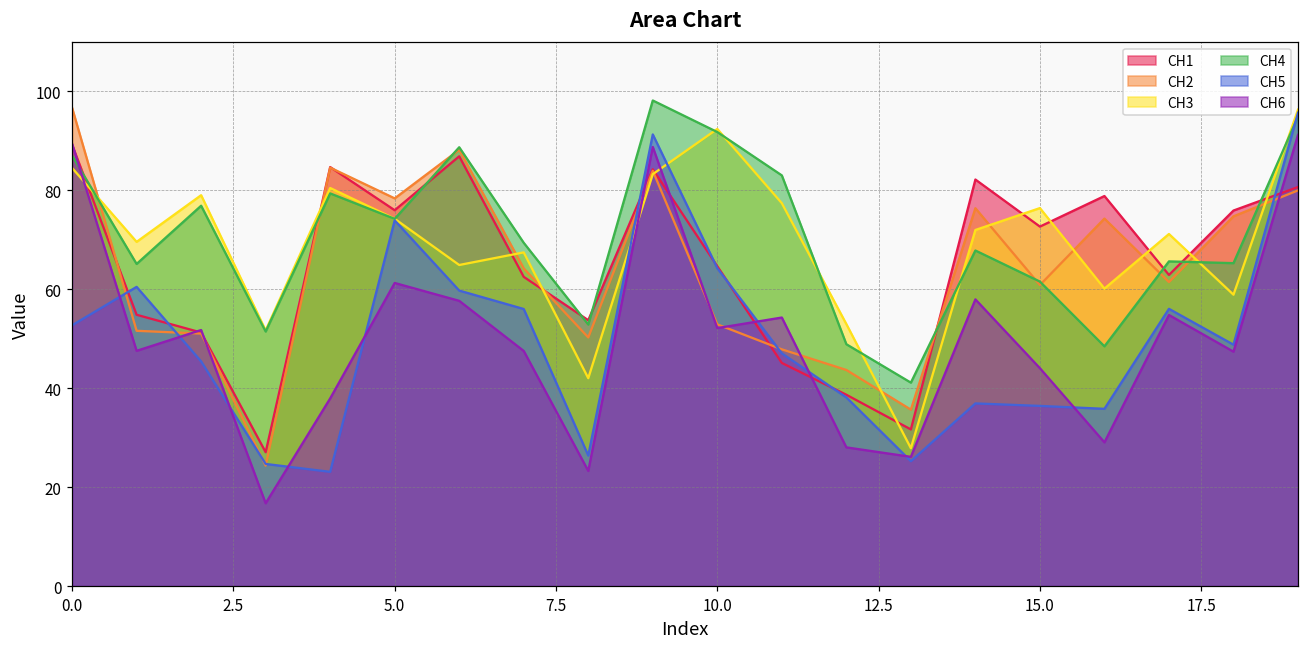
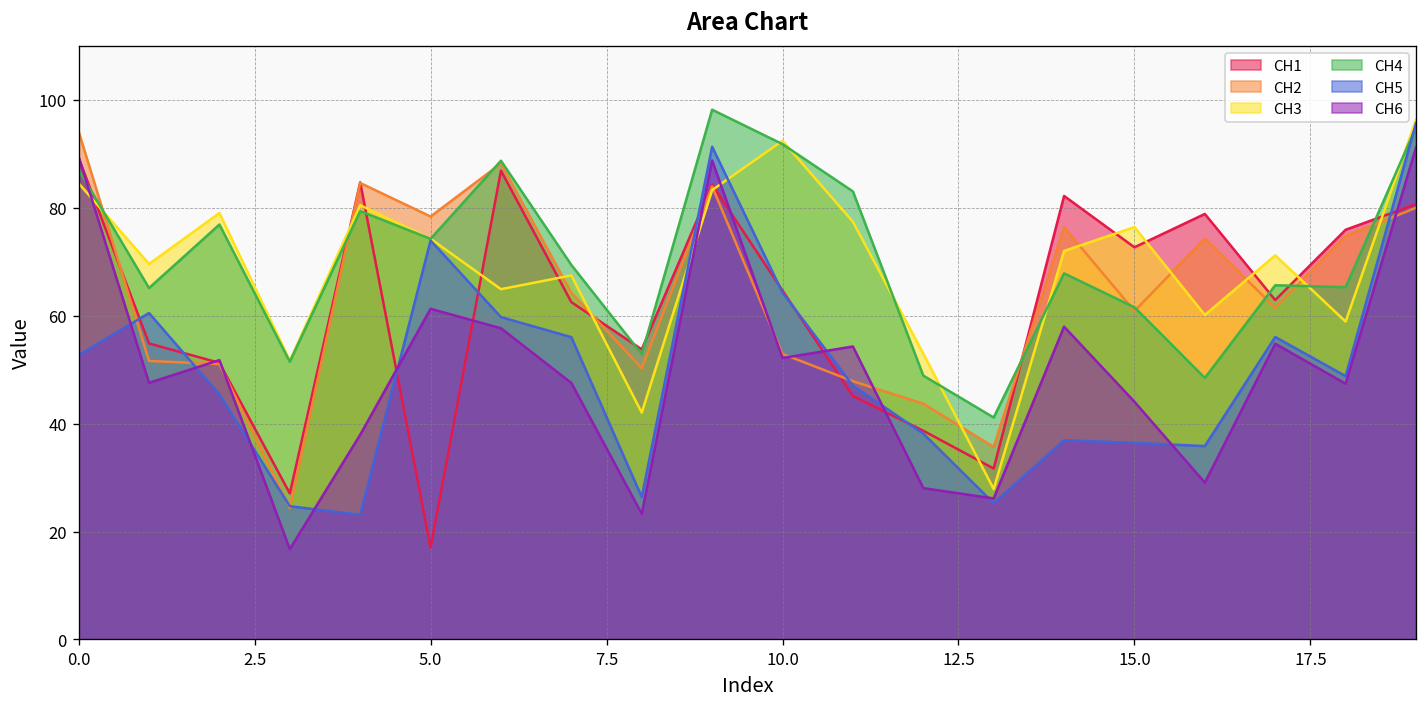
  {
    "CH1": {
-     "5.0": 76,
+     "5.0": 17,
      "15.0": 73
    },
    "CH2": {
-     "0.0": 97,
+     "0.0": 94,
      "5.0": 78,
      "10.0": 53,
      "15.0": 61
    },
    "CH3": {
      "0.0": 85,
      "10.0": 92,
      "15.0": 76
    },
    "CH4": {
      "0.0": 87,
      "10.0": 92,
      "15.0": 62
    },
    "CH5": {
      "0.0": 53,
      "15.0": 36
    },
    "CH6": {
      "5.0": 61,
      "10.0": 52,
      "15.0": 44
    }
  }
